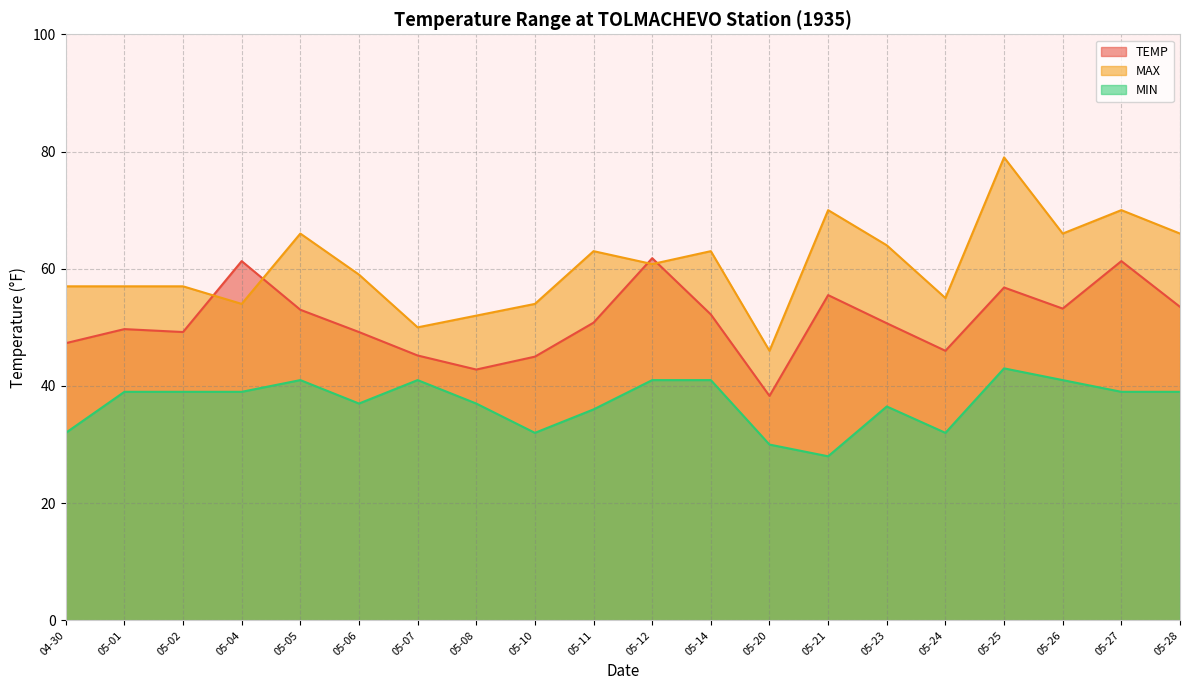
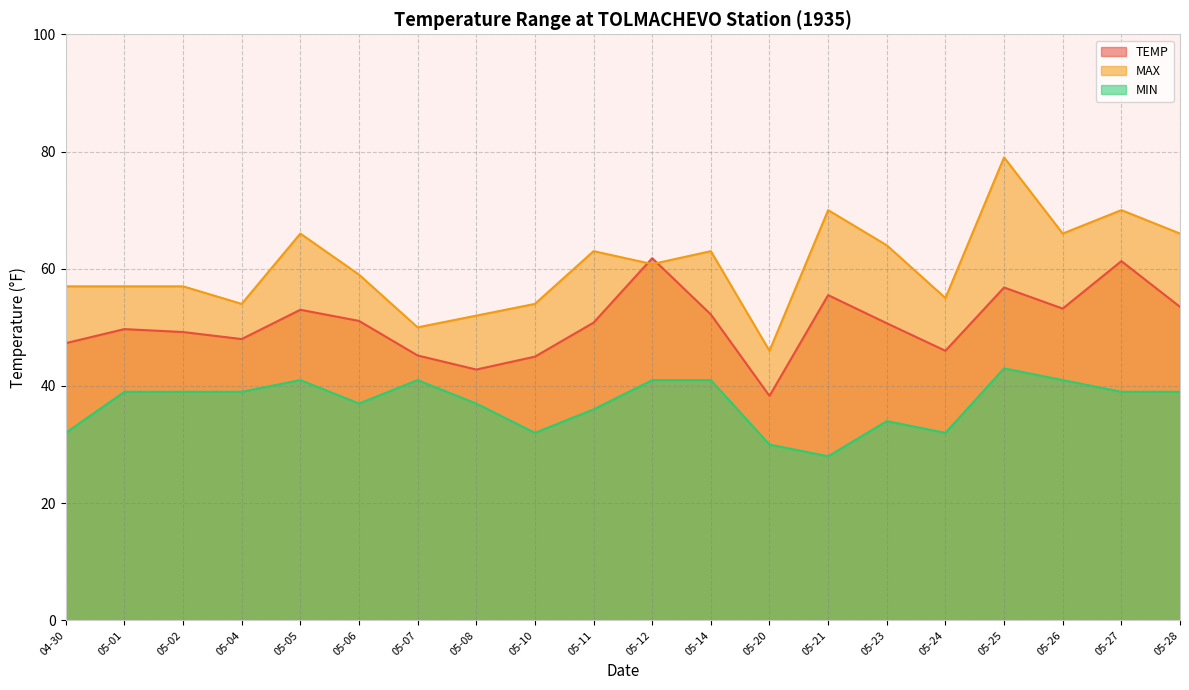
  {
    "TEMP": {
      "04-30": 47,
      "05-01": 50,
      "05-02": 49,
-     "05-04": 61,
+     "05-04": 48,
      "05-05": 53,
-     "05-06": 49,
+     "05-06": 51,
      "05-07": 45,
      "05-08": 43,
      "05-10": 45,
      "05-11": 51,
      "05-12": 62,
      "05-14": 52,
      "05-20": 38,
      "05-21": 56,
      "05-23": 51,
      "05-24": 46,
      "05-25": 57,
      "05-26": 53,
      "05-27": 61,
      "05-28": 54
    },
    "MAX": {
      "04-30": 57,
      "05-01": 57,
      "05-02": 57,
      "05-04": 54,
      "05-05": 66,
      "05-06": 59,
      "05-07": 50,
      "05-08": 52,
      "05-10": 54,
      "05-11": 63,
      "05-12": 61,
      "05-14": 63,
      "05-20": 46,
      "05-21": 70,
      "05-23": 64,
      "05-24": 55,
      "05-25": 79,
      "05-26": 66,
      "05-27": 70,
      "05-28": 66
    },
    "MIN": {
      "04-30": 32,
      "05-01": 39,
      "05-02": 39,
      "05-04": 39,
      "05-05": 41,
      "05-06": 37,
      "05-07": 41,
      "05-08": 37,
      "05-10": 32,
      "05-11": 36,
      "05-12": 41,
      "05-14": 41,
      "05-20": 30,
      "05-21": 28,
-     "05-23": 37,
+     "05-23": 34,
      "05-24": 32,
      "05-25": 43,
      "05-26": 41,
      "05-27": 39,
      "05-28": 39
    }
  }
